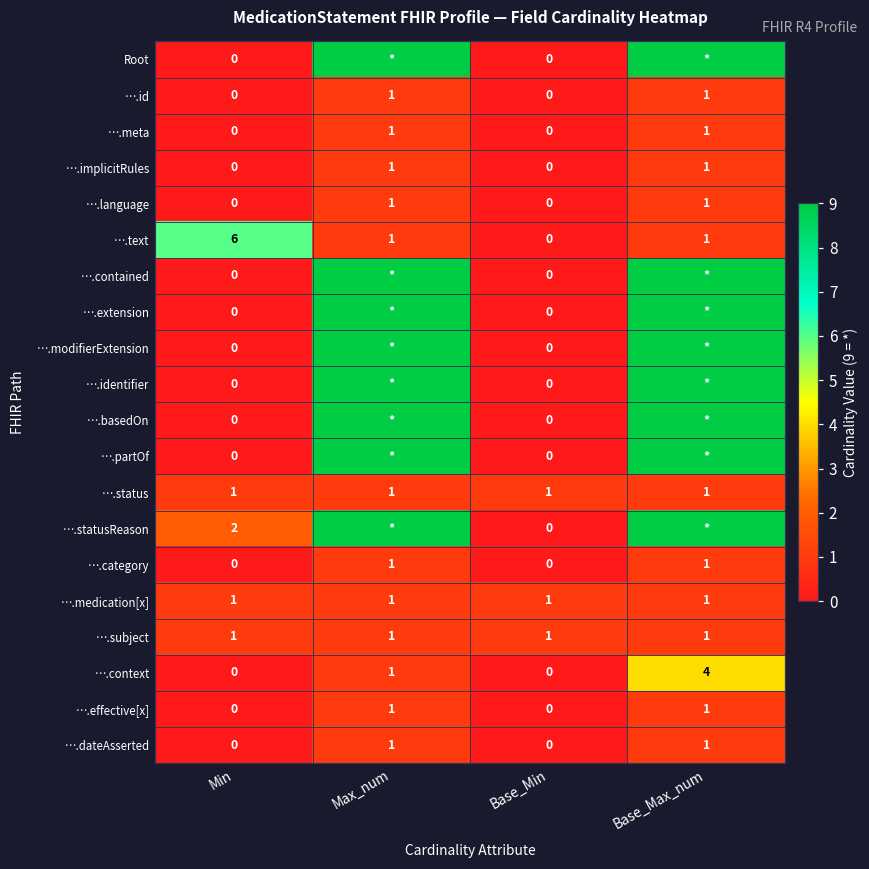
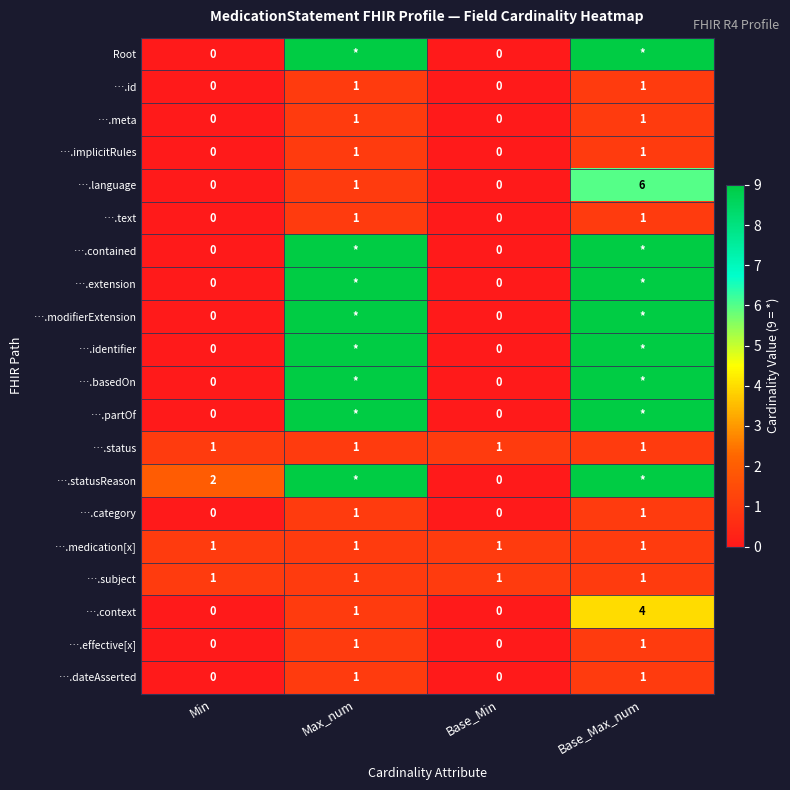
  {
    "Root": {
      "Min": 0,
      "Base_Min": 0
    },
    "….id": {
      "Min": 0,
      "Max_num": 1,
      "Base_Min": 0,
      "Base_Max_num": 1
    },
    "….meta": {
      "Min": 0,
      "Max_num": 1,
      "Base_Min": 0,
      "Base_Max_num": 1
    },
    "….implicitRules": {
      "Min": 0,
      "Max_num": 1,
      "Base_Min": 0,
      "Base_Max_num": 1
    },
    "….language": {
      "Min": 0,
      "Max_num": 1,
      "Base_Min": 0,
-     "Base_Max_num": 1
+     "Base_Max_num": 6
    },
    "….text": {
-     "Min": 6,
+     "Min": 0,
      "Max_num": 1,
      "Base_Min": 0,
      "Base_Max_num": 1
    },
    "….contained": {
      "Min": 0,
      "Base_Min": 0
    },
    "….extension": {
      "Min": 0,
      "Base_Min": 0
    },
    "….modifierExtension": {
      "Min": 0,
      "Base_Min": 0
    },
    "….identifier": {
      "Min": 0,
      "Base_Min": 0
    },
    "….basedOn": {
      "Min": 0,
      "Base_Min": 0
    },
    "….partOf": {
      "Min": 0,
      "Base_Min": 0
    },
    "….status": {
      "Min": 1,
      "Max_num": 1,
      "Base_Min": 1,
      "Base_Max_num": 1
    },
    "….statusReason": {
      "Min": 2,
      "Base_Min": 0
    },
    "….category": {
      "Min": 0,
      "Max_num": 1,
      "Base_Min": 0,
      "Base_Max_num": 1
    },
    "….medication[x]": {
      "Min": 1,
      "Max_num": 1,
      "Base_Min": 1,
      "Base_Max_num": 1
    },
    "….subject": {
      "Min": 1,
      "Max_num": 1,
      "Base_Min": 1,
      "Base_Max_num": 1
    },
    "….context": {
      "Min": 0,
      "Max_num": 1,
      "Base_Min": 0,
      "Base_Max_num": 4
    },
    "….effective[x]": {
      "Min": 0,
      "Max_num": 1,
      "Base_Min": 0,
      "Base_Max_num": 1
    },
    "….dateAsserted": {
      "Min": 0,
      "Max_num": 1,
      "Base_Min": 0,
      "Base_Max_num": 1
    }
  }
